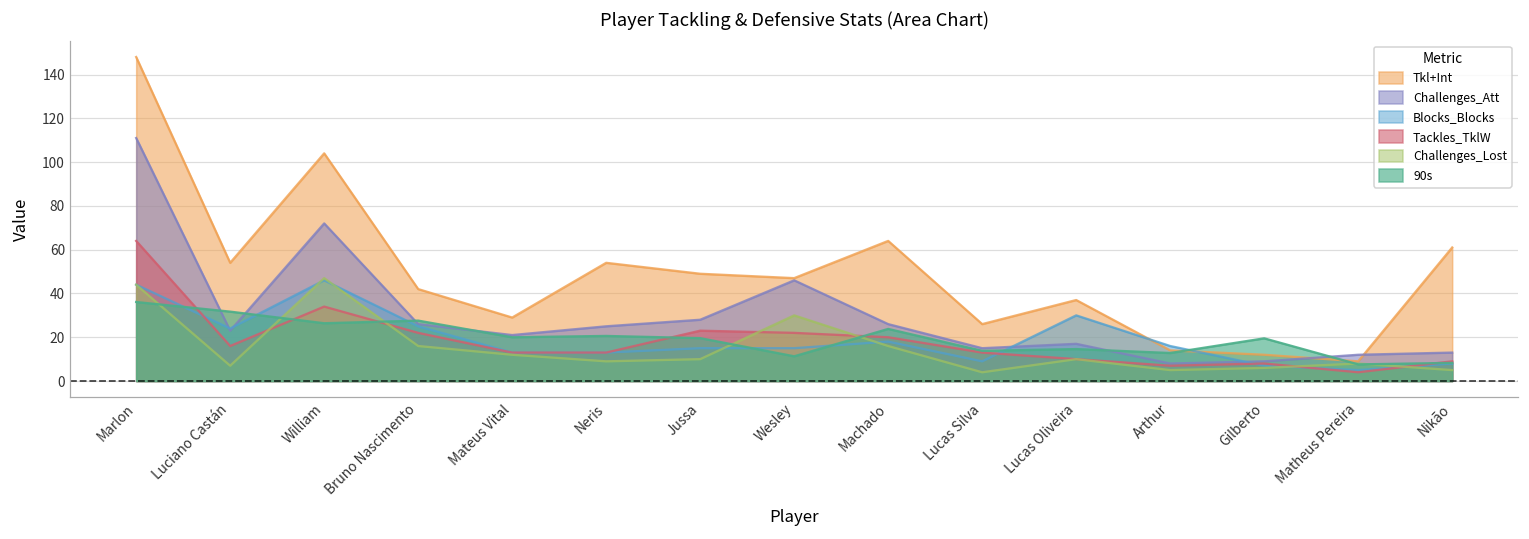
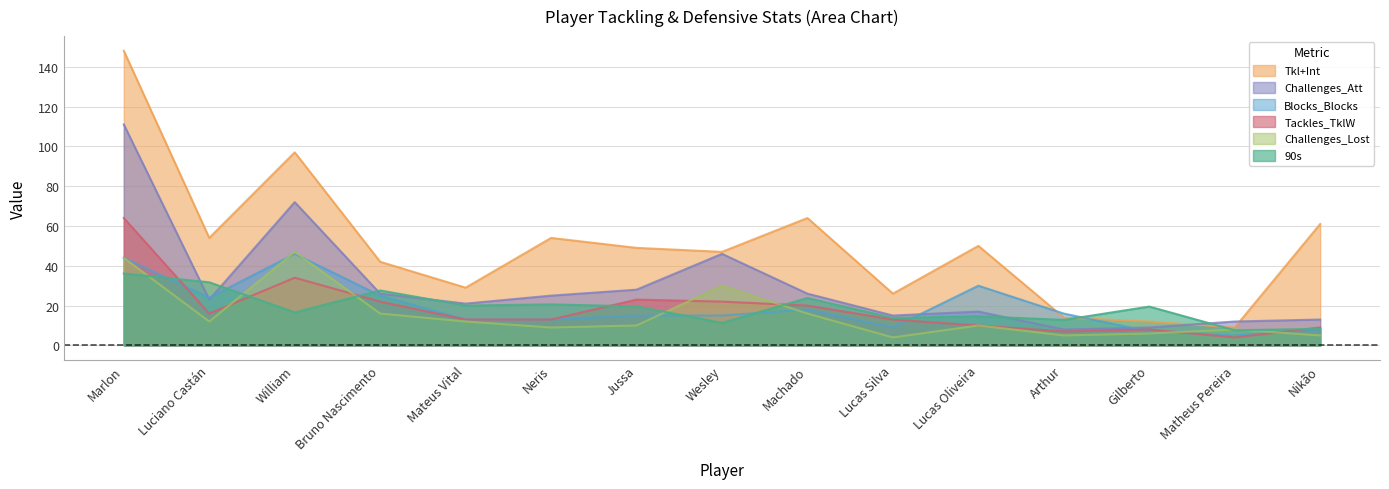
  {
    "Tkl+Int": {
      "Marlon": 148,
      "Luciano Castán": 54,
-     "William": 104,
+     "William": 97,
      "Bruno Nascimento": 42,
      "Mateus Vital": 29,
      "Neris": 54,
      "Jussa": 49,
      "Machado": 64,
      "Lucas Silva": 26,
-     "Lucas Oliveira": 37,
+     "Lucas Oliveira": 50,
      "Gilberto": 12,
      "Nikão": 61
    },
    "Tackles_TklW": {
      "Marlon": 64,
      "Luciano Castán": 16,
      "William": 34,
      "Bruno Nascimento": 22,
      "Jussa": 23,
      "Wesley": 22,
      "Machado": 20
    },
    "Challenges_Lost": {
-     "Luciano Castán": 7,
+     "Luciano Castán": 12,
      "Bruno Nascimento": 16,
      "Neris": 9,
      "Jussa": 10,
      "Wesley": 30,
      "Machado": 16,
      "Lucas Silva": 4,
      "Arthur": 5,
      "Nikão": 5
    },
    "90s": {
      "Marlon": 36,
      "Luciano Castán": 32,
-     "William": 26,
+     "William": 17,
      "Bruno Nascimento": 28,
      "Neris": 21,
      "Jussa": 20,
      "Wesley": 11,
      "Machado": 24,
      "Lucas Oliveira": 15,
      "Gilberto": 20
    }
  }
